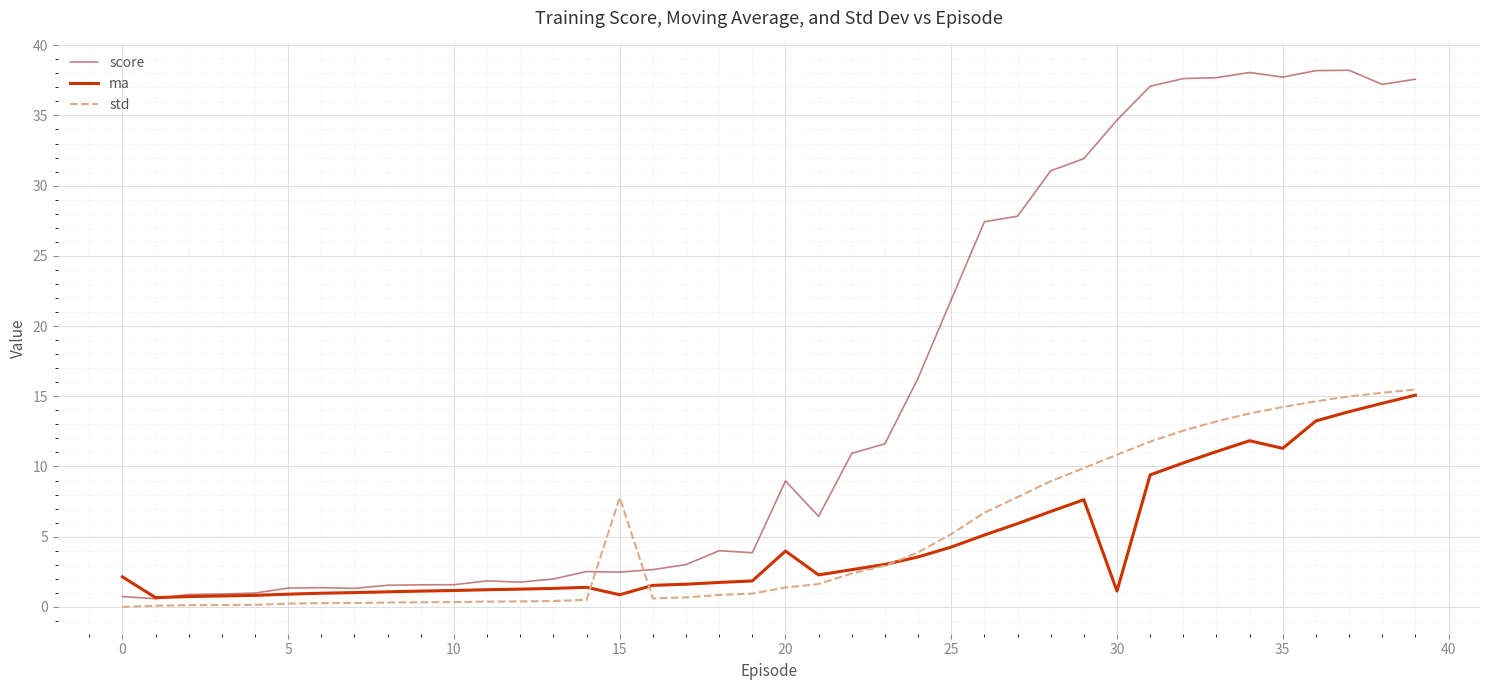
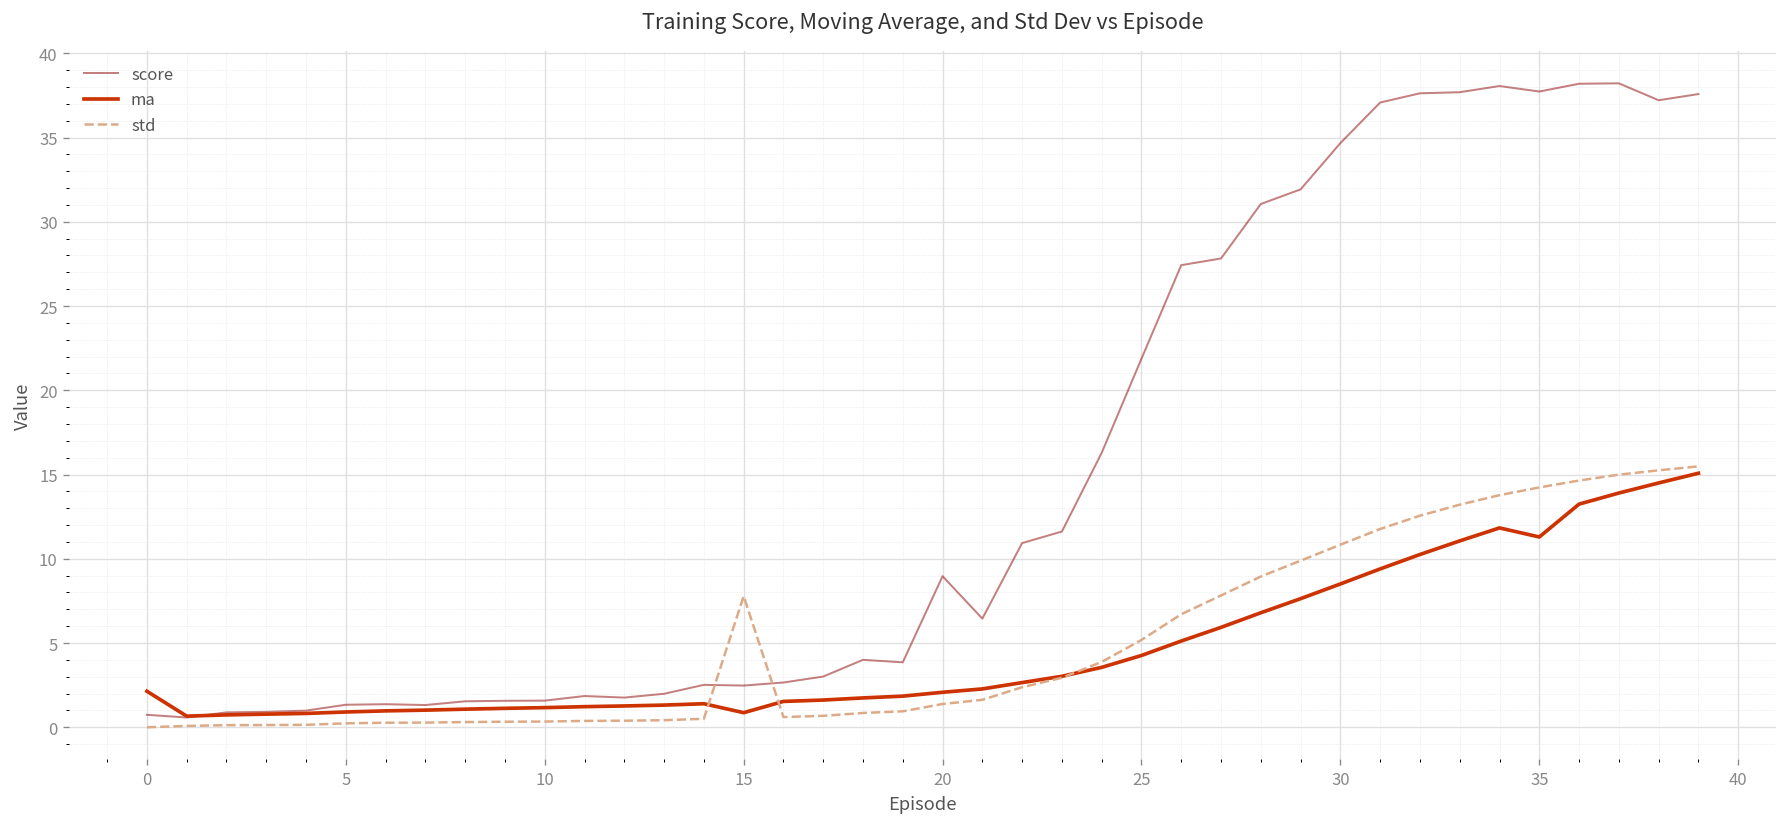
  {
    "score": {
      "0": 0.7,
      "5": 1.3,
      "10": 1.6,
      "15": 2.5,
      "20": 9.0,
      "25": 21.9,
      "30": 34.7,
      "35": 37.7
    },
    "ma": {
      "0": 2.1,
      "5": 0.9,
      "10": 1.2,
      "15": 0.9,
-     "20": 4.0,
+     "20": 2.1,
      "25": 4.3,
-     "30": 1.1,
+     "30": 8.5,
      "35": 11.3
    },
    "std": {
      "0": 0.0,
      "5": 0.2,
      "10": 0.3,
      "15": 7.8,
      "20": 1.4,
      "25": 5.2,
      "30": 10.8,
      "35": 14.2
    }
  }
